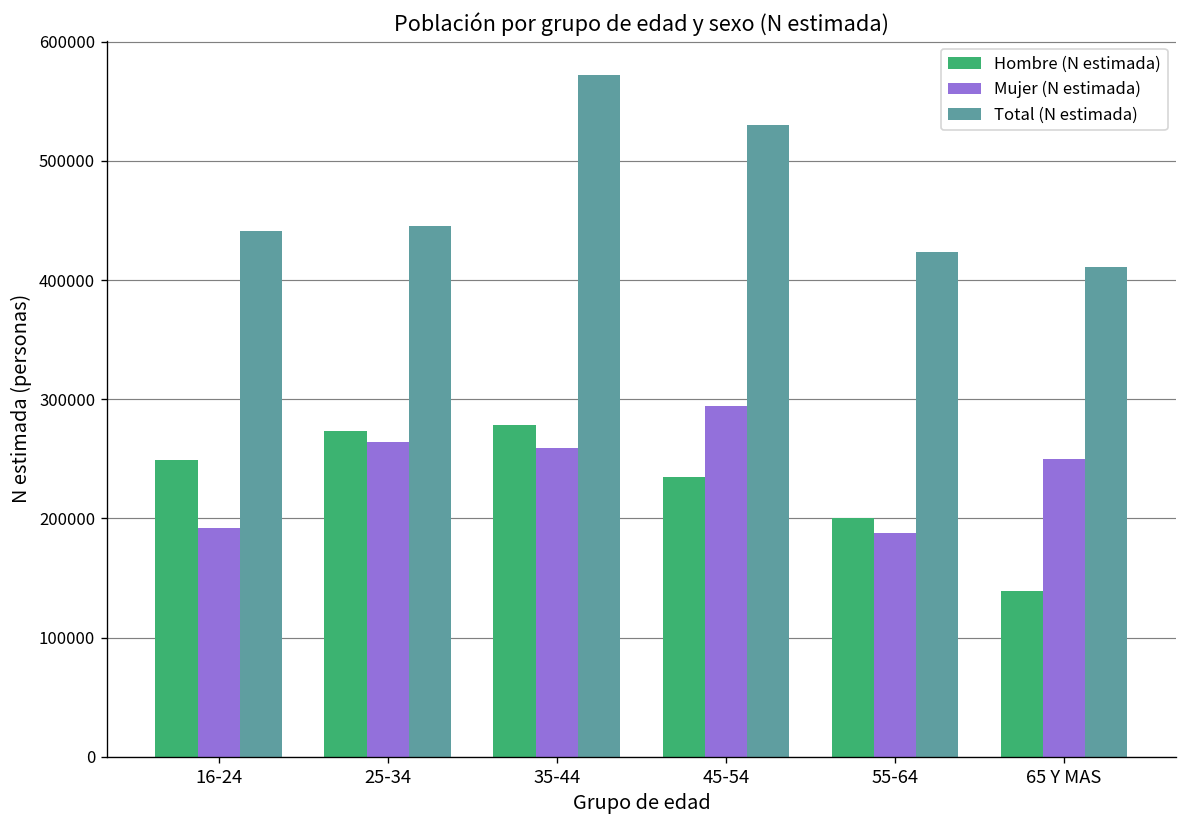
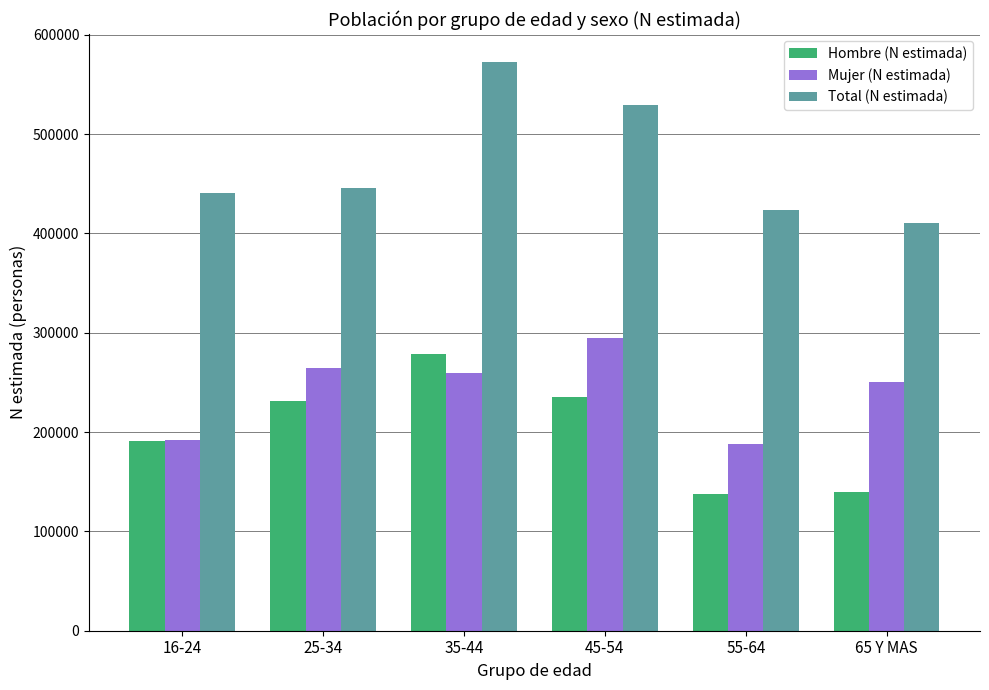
  {
    "Hombre (N estimada)": {
-     "16-24": 250000,
-     "25-34": 270000,
+     "16-24": 190000,
+     "25-34": 230000,
      "35-44": 280000,
      "45-54": 240000,
-     "55-64": 200000,
+     "55-64": 140000,
      "65 Y MAS": 140000
    },
    "Mujer (N estimada)": {
      "16-24": 190000,
      "25-34": 260000,
      "35-44": 260000,
      "45-54": 290000,
      "55-64": 190000,
      "65 Y MAS": 250000
    },
    "Total (N estimada)": {
      "16-24": 440000,
      "25-34": 450000,
      "35-44": 570000,
      "45-54": 530000,
      "55-64": 420000,
      "65 Y MAS": 410000
    }
  }
